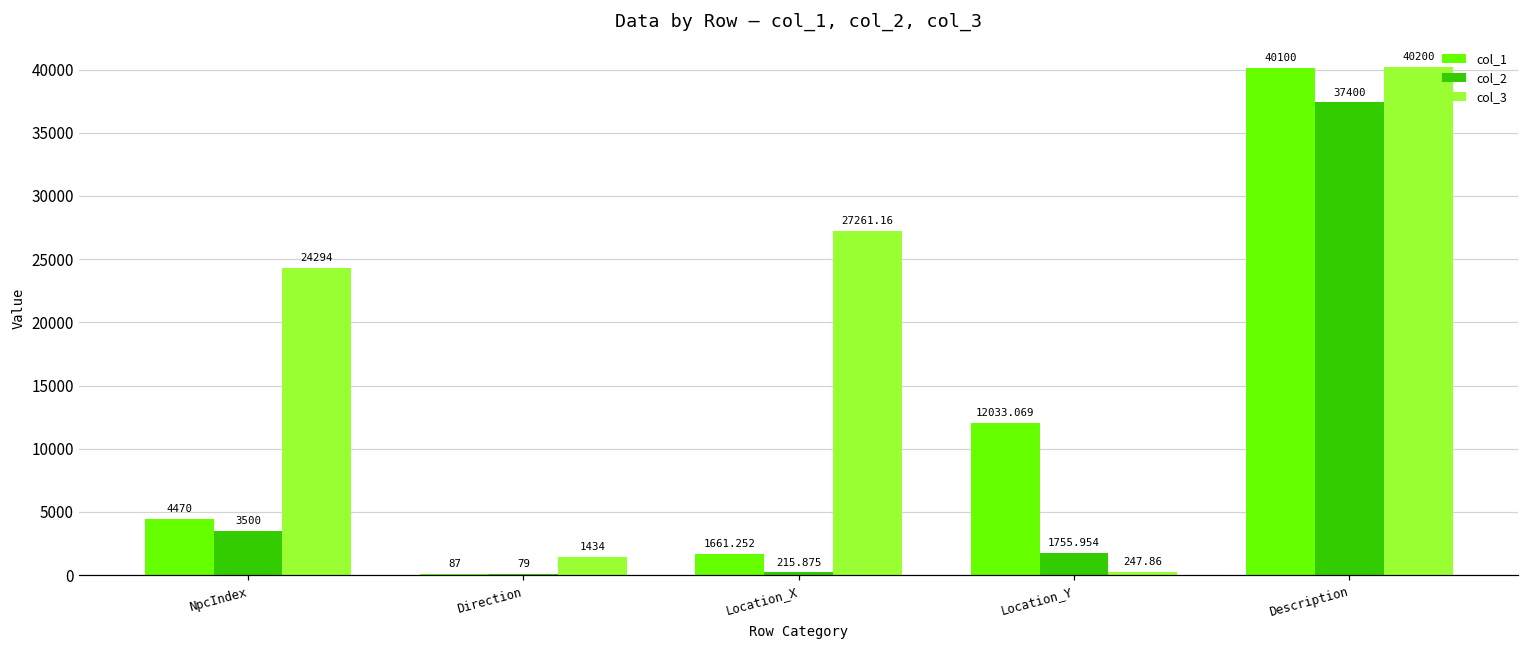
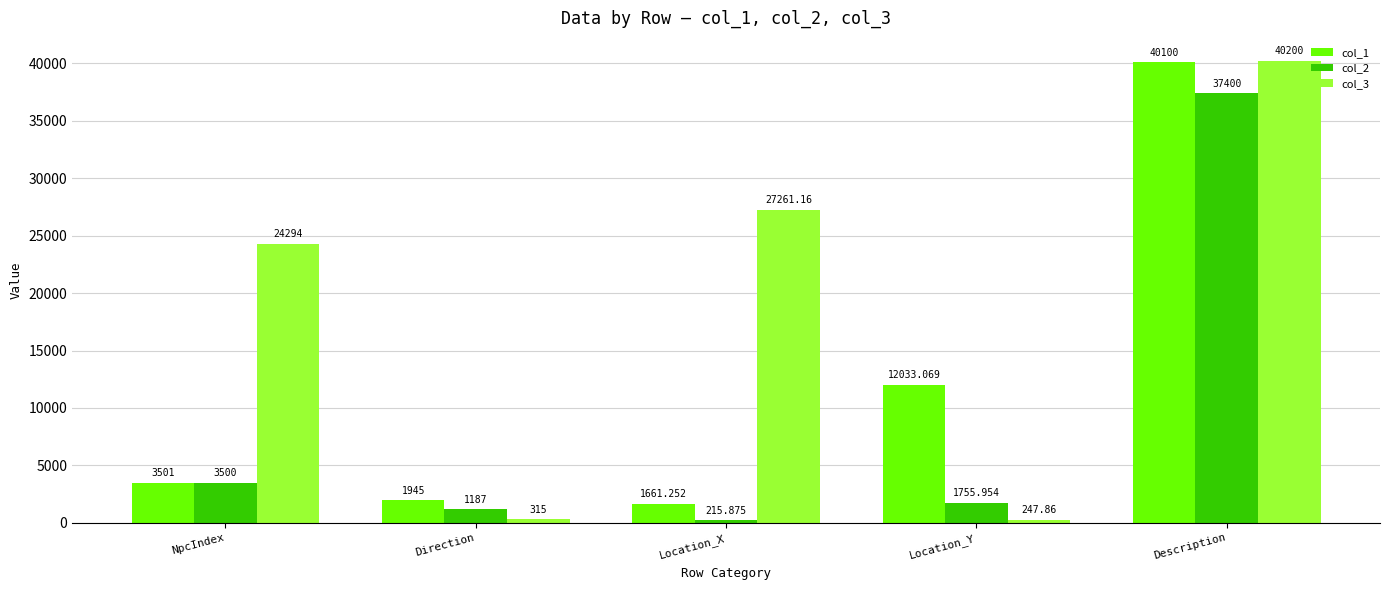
  {
    "col_1": {
-     "NpcIndex": 4470,
-     "Direction": 87,
+     "NpcIndex": 3501,
+     "Direction": 1945,
      "Location_X": 1661.252,
      "Location_Y": 12033.069,
      "Description": 40100
    },
    "col_2": {
      "NpcIndex": 3500,
-     "Direction": 79,
+     "Direction": 1187,
      "Location_X": 215.875,
      "Location_Y": 1755.954,
      "Description": 37400
    },
    "col_3": {
      "NpcIndex": 24294,
-     "Direction": 1434,
+     "Direction": 315,
      "Location_X": 27261.16,
      "Location_Y": 247.86,
      "Description": 40200
    }
  }
